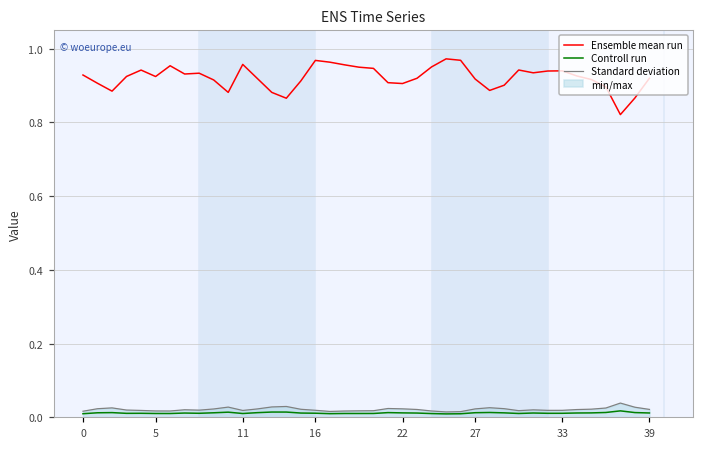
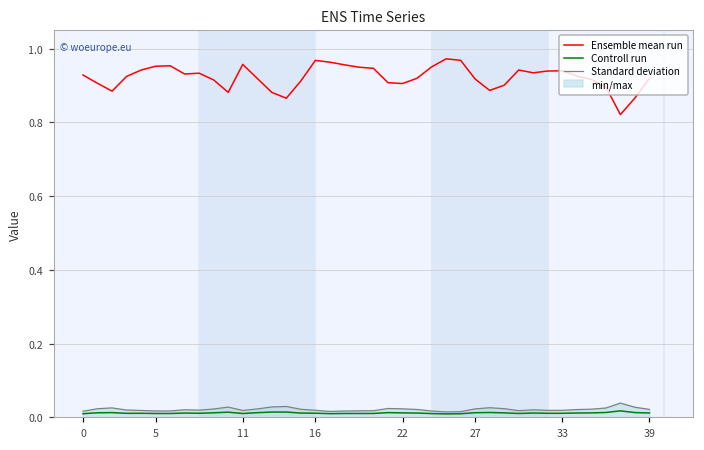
  {
    "Ensemble mean run": {
      "0": 0.93,
-     "5": 0.92,
+     "5": 0.95,
      "11": 0.96,
      "16": 0.97,
      "22": 0.91,
      "27": 0.92
    },
    "Controll run": {
      "11": 0.01,
      "16": 0.01,
      "22": 0.01,
      "27": 0.01,
      "33": 0.01,
      "39": 0.01
    },
    "min/max": {
      "11": 0.02,
      "16": 0.02,
      "22": 0.02,
      "27": 0.02,
      "33": 0.02,
      "39": 0.02
    }
  }
